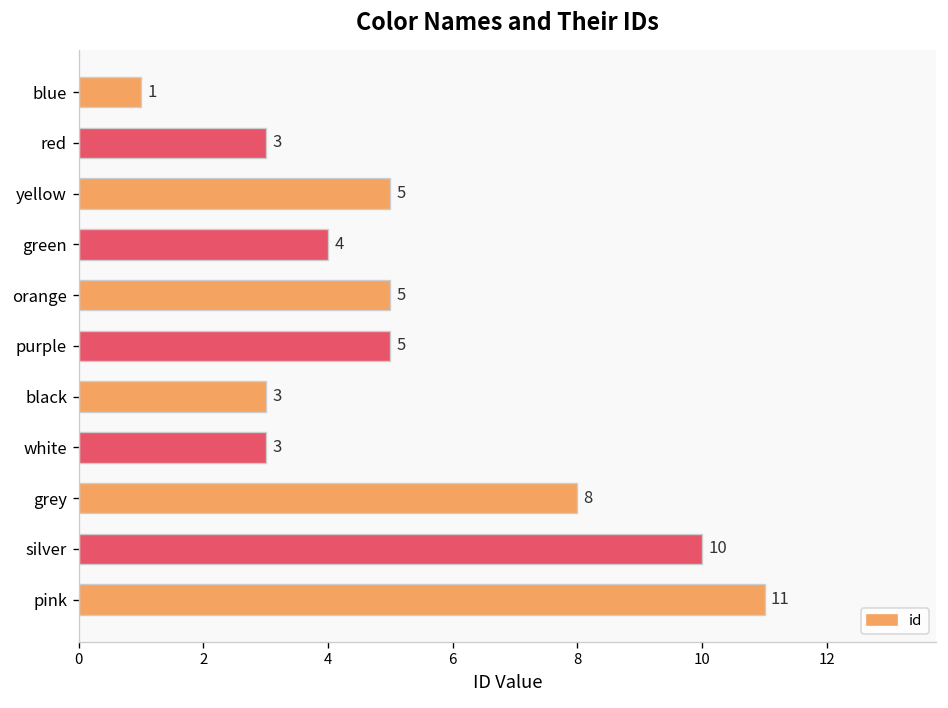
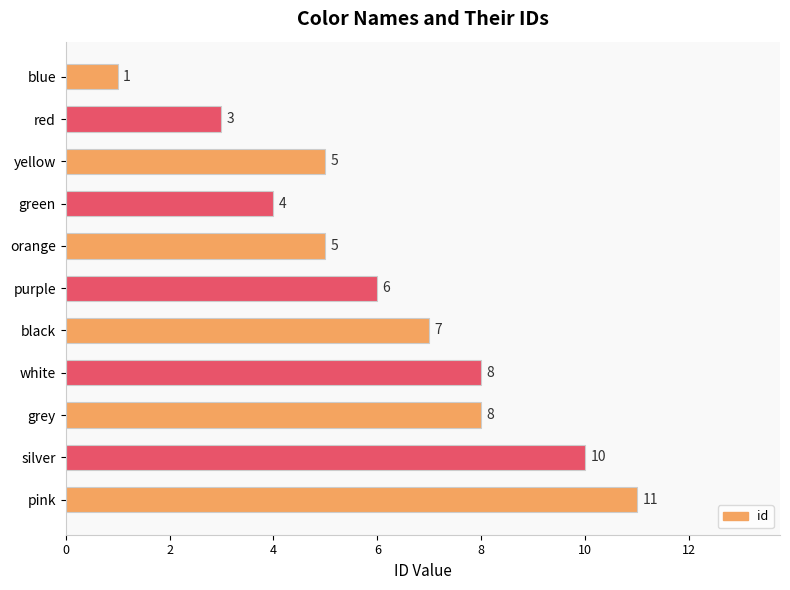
  {
    "blue": 1,
    "red": 3,
    "yellow": 5,
    "green": 4,
    "orange": 5,
-   "purple": 5,
-   "black": 3,
-   "white": 3,
+   "purple": 6,
+   "black": 7,
+   "white": 8,
    "grey": 8,
    "silver": 10,
    "pink": 11
  }
